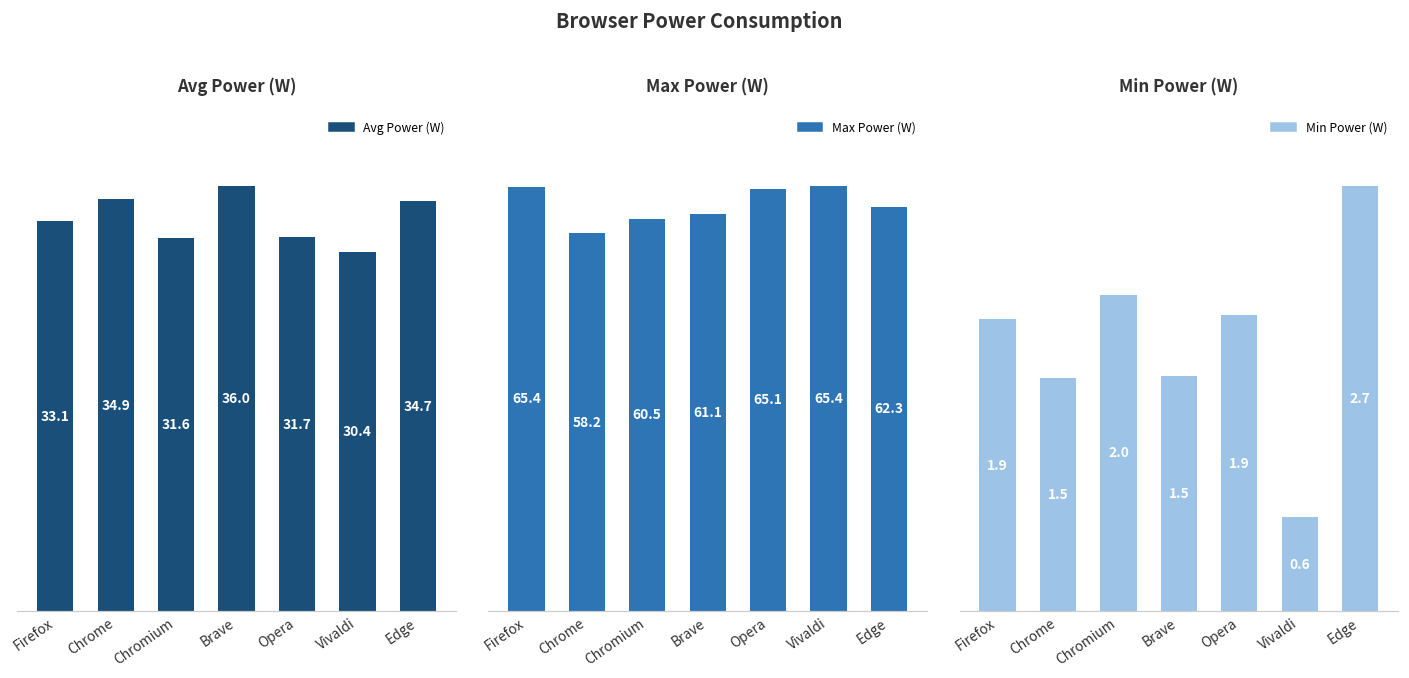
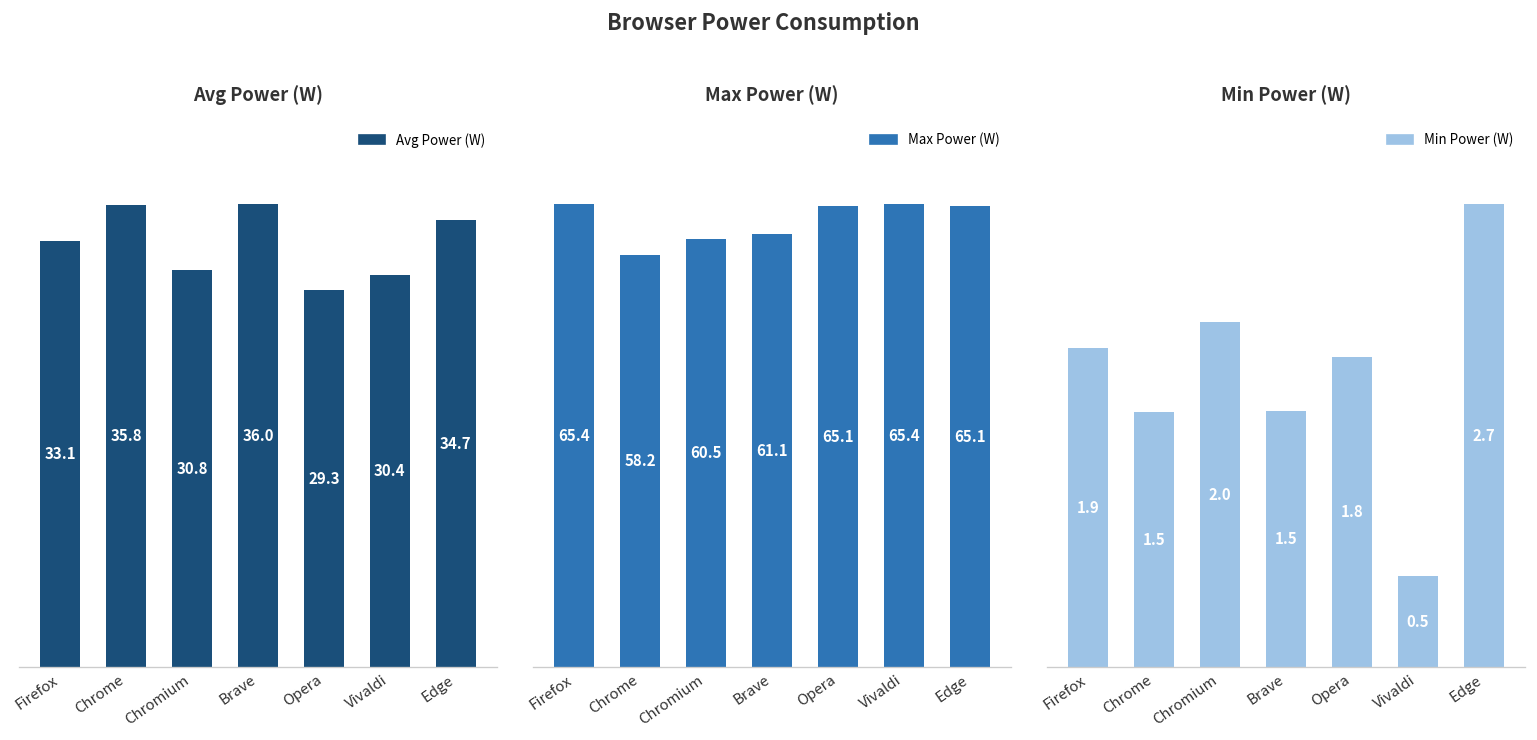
  {
    "Avg Power (W)": {
      "Firefox": 33.1,
-     "Chrome": 34.9,
-     "Chromium": 31.6,
+     "Chrome": 35.8,
+     "Chromium": 30.8,
      "Brave": 36.0,
-     "Opera": 31.7,
+     "Opera": 29.3,
      "Vivaldi": 30.4,
      "Edge": 34.7
    },
    "Max Power (W)": {
      "Firefox": 65.4,
      "Chrome": 58.2,
      "Chromium": 60.5,
      "Brave": 61.1,
      "Opera": 65.1,
      "Vivaldi": 65.4,
-     "Edge": 62.3
+     "Edge": 65.1
    },
    "Min Power (W)": {
      "Firefox": 1.9,
      "Chrome": 1.5,
      "Chromium": 2.0,
      "Brave": 1.5,
-     "Opera": 1.9,
-     "Vivaldi": 0.6,
+     "Opera": 1.8,
+     "Vivaldi": 0.5,
      "Edge": 2.7
    }
  }
